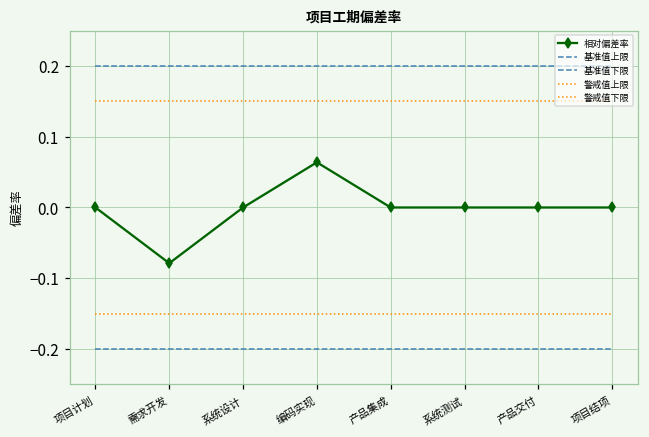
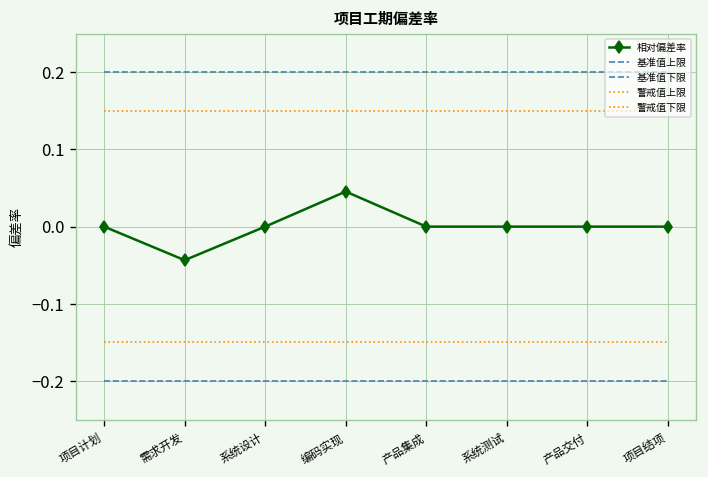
  {
    "相对偏差率": {
      "项目计划": 0.00,
-     "需求开发": -0.08,
+     "需求开发": -0.04,
      "系统设计": 0.00,
-     "编码实现": 0.06,
+     "编码实现": 0.05,
      "产品集成": 0.00,
      "系统测试": 0.00,
      "产品交付": 0.00,
      "项目结项": 0.00
    }
  }
